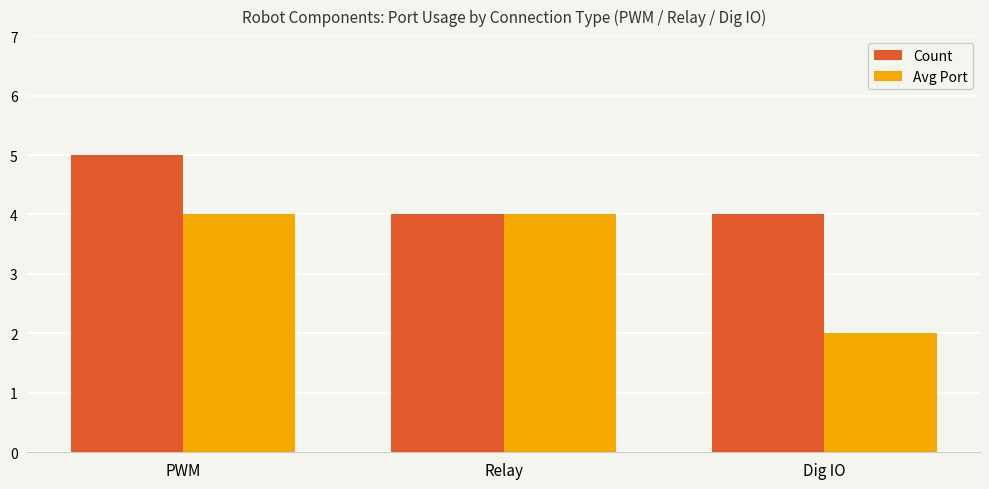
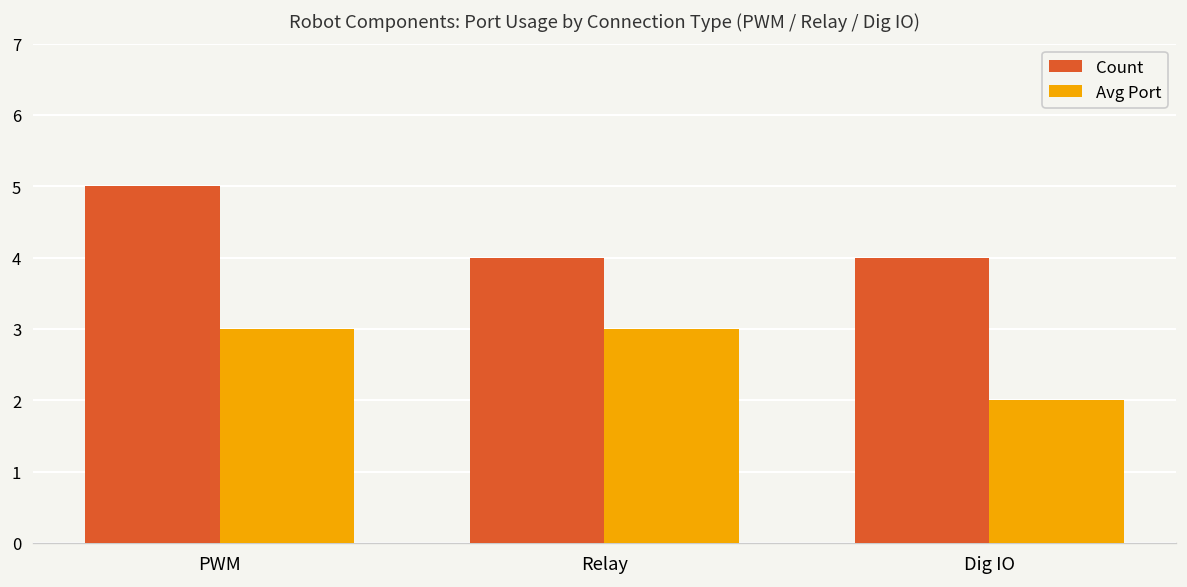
  {
    "Count": {
      "PWM": 5,
      "Relay": 4,
      "Dig IO": 4
    },
    "Avg Port": {
-     "PWM": 4,
-     "Relay": 4,
+     "PWM": 3,
+     "Relay": 3,
      "Dig IO": 2
    }
  }
